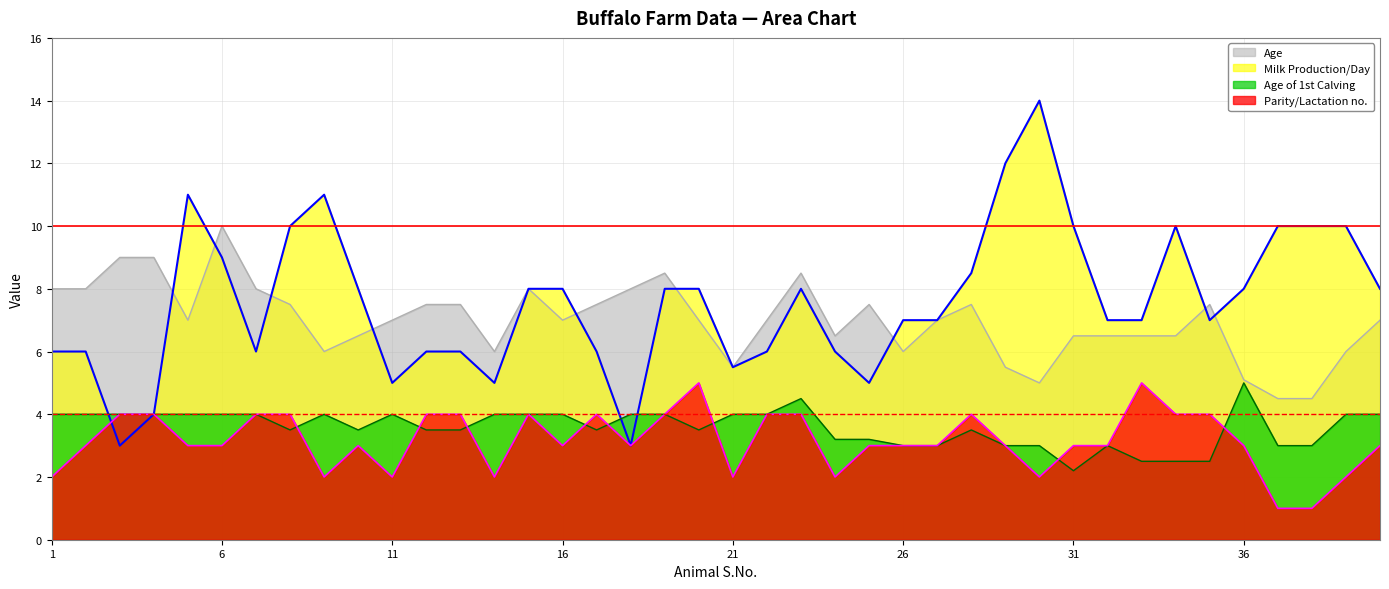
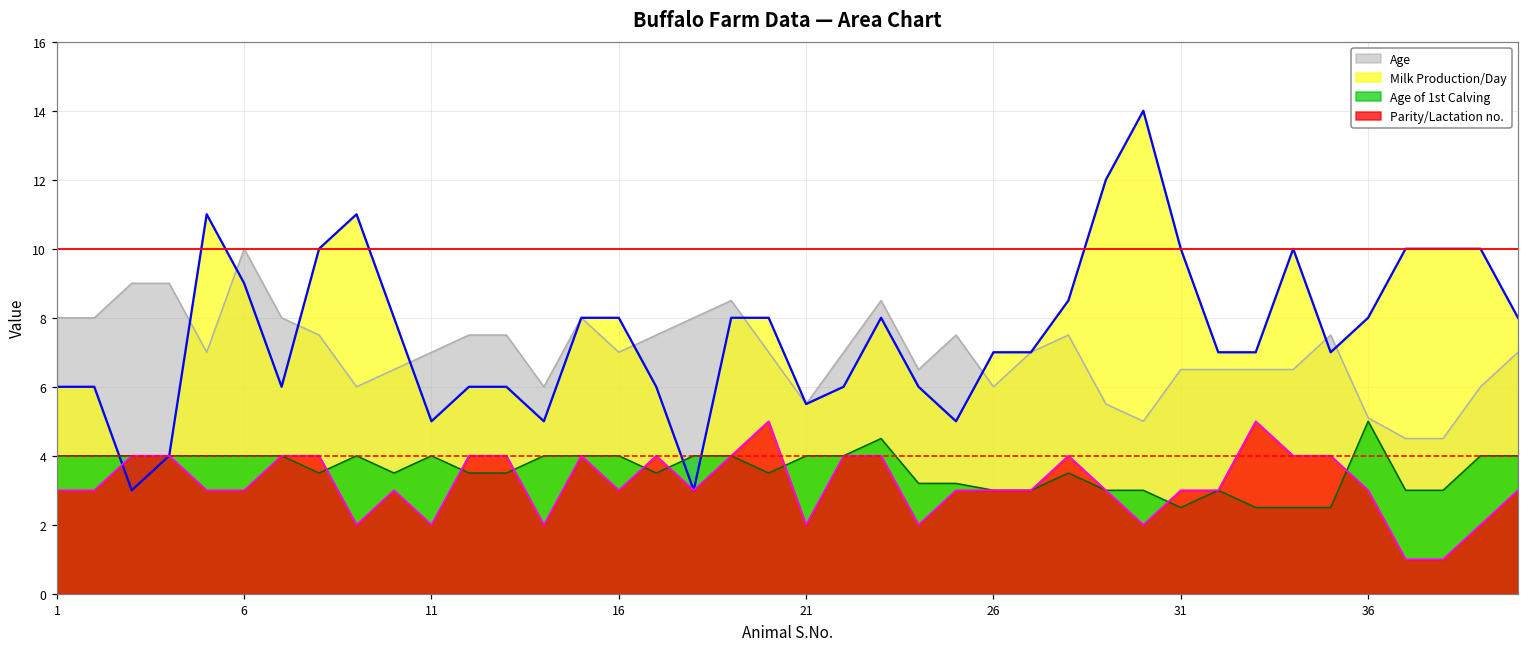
  {
    "Age": {
      "1": 8.0,
      "6": 10.0,
      "11": 7.0,
      "16": 7.0,
      "26": 6.0,
      "31": 6.5,
      "36": 5.1
    },
    "Milk Production/Day": {
      "1": 6.0,
      "6": 9.0,
      "11": 5.0,
      "16": 8.0,
      "26": 7.0,
      "31": 10.0,
      "36": 8.0
    },
    "Age of 1st Calving": {
      "1": 4.0,
      "6": 4.0,
      "11": 4.0,
      "16": 4.0,
      "21": 4.0,
-     "31": 2.2,
+     "31": 2.5,
      "36": 5.0
    },
    "Parity/Lactation no.": {
-     "1": 2,
+     "1": 3,
      "6": 3,
      "11": 2,
      "16": 3,
      "21": 2,
      "31": 3,
      "36": 3
    }
  }
